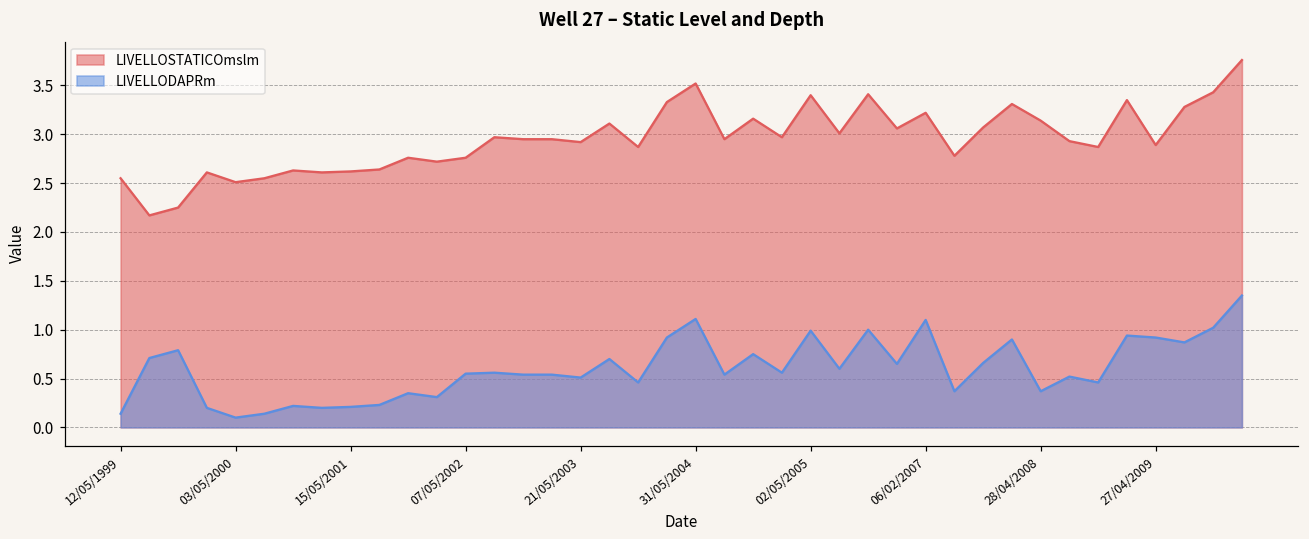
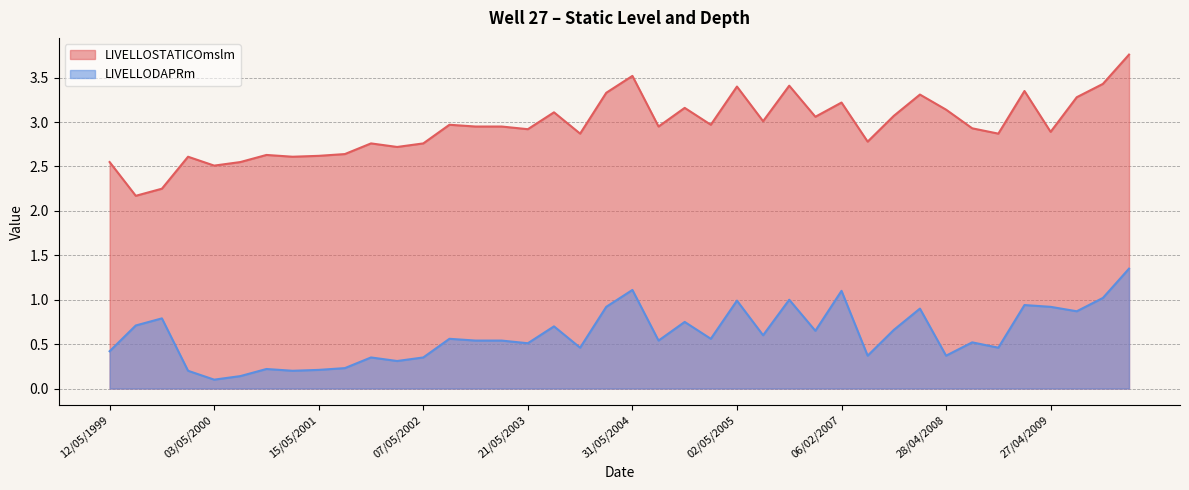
  {
    "LIVELLOSTATICOmslm": {
      "12/05/1999": 2.6,
      "03/05/2000": 2.5,
      "15/05/2001": 2.6,
      "07/05/2002": 2.8,
      "21/05/2003": 2.9,
      "31/05/2004": 3.5,
      "02/05/2005": 3.4,
      "06/02/2007": 3.2,
      "28/04/2008": 3.1,
      "27/04/2009": 2.9
    },
    "LIVELLODAPRm": {
-     "12/05/1999": 0.1,
+     "12/05/1999": 0.4,
      "03/05/2000": 0.1,
      "15/05/2001": 0.2,
-     "07/05/2002": 0.6,
+     "07/05/2002": 0.4,
      "21/05/2003": 0.5,
      "31/05/2004": 1.1,
      "02/05/2005": 1.0,
      "06/02/2007": 1.1,
      "28/04/2008": 0.4,
      "27/04/2009": 0.9
    }
  }
